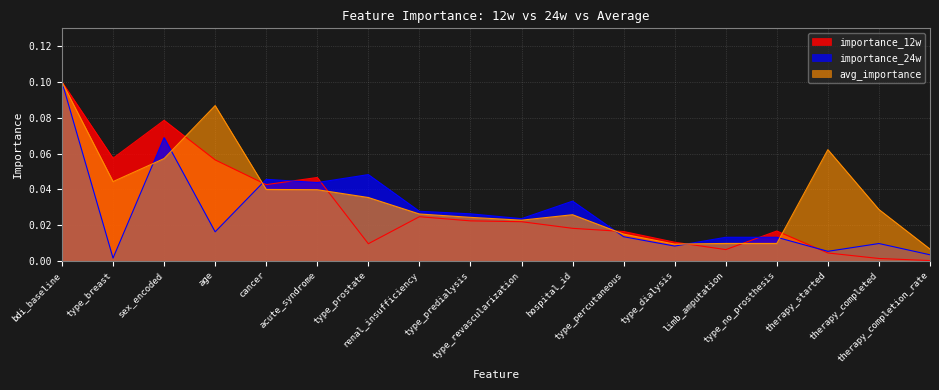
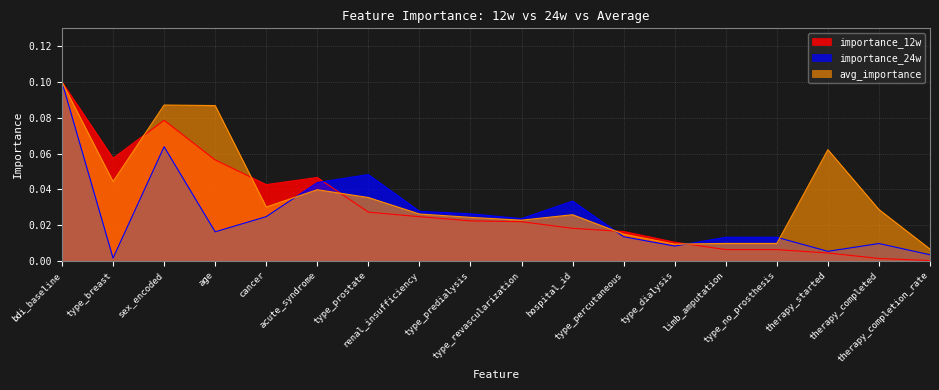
  {
    "importance_12w": {
      "type_breast": 0.057,
      "sex_encoded": 0.079,
      "age": 0.056,
      "cancer": 0.043,
      "acute_syndrome": 0.047,
-     "type_prostate": 0.010,
+     "type_prostate": 0.027,
      "renal_insufficiency": 0.025,
      "type_predialysis": 0.022,
      "hospital_id": 0.018,
      "type_percutaneous": 0.016,
      "limb_amputation": 0.006,
-     "type_no_prosthesis": 0.017,
+     "type_no_prosthesis": 0.006,
      "therapy_completed": 0.001,
      "therapy_completion_rate": 0.000
    },
    "importance_24w": {
      "type_breast": 0.002,
-     "sex_encoded": 0.069,
+     "sex_encoded": 0.064,
      "age": 0.016,
-     "cancer": 0.046,
+     "cancer": 0.025,
      "acute_syndrome": 0.044,
      "type_prostate": 0.048,
      "renal_insufficiency": 0.028,
      "type_predialysis": 0.026,
      "hospital_id": 0.033,
      "type_percutaneous": 0.014,
      "limb_amputation": 0.013,
      "type_no_prosthesis": 0.013,
      "therapy_completed": 0.010,
      "therapy_completion_rate": 0.003
    },
    "avg_importance": {
      "type_breast": 0.044,
-     "sex_encoded": 0.057,
+     "sex_encoded": 0.087,
      "age": 0.087,
-     "cancer": 0.040,
+     "cancer": 0.030,
      "acute_syndrome": 0.040,
      "type_prostate": 0.035,
      "renal_insufficiency": 0.026,
      "type_predialysis": 0.024,
      "hospital_id": 0.026,
      "type_percutaneous": 0.015,
      "limb_amputation": 0.010,
      "type_no_prosthesis": 0.010,
      "therapy_started": 0.062,
      "therapy_completed": 0.029,
      "therapy_completion_rate": 0.007
    }
  }
